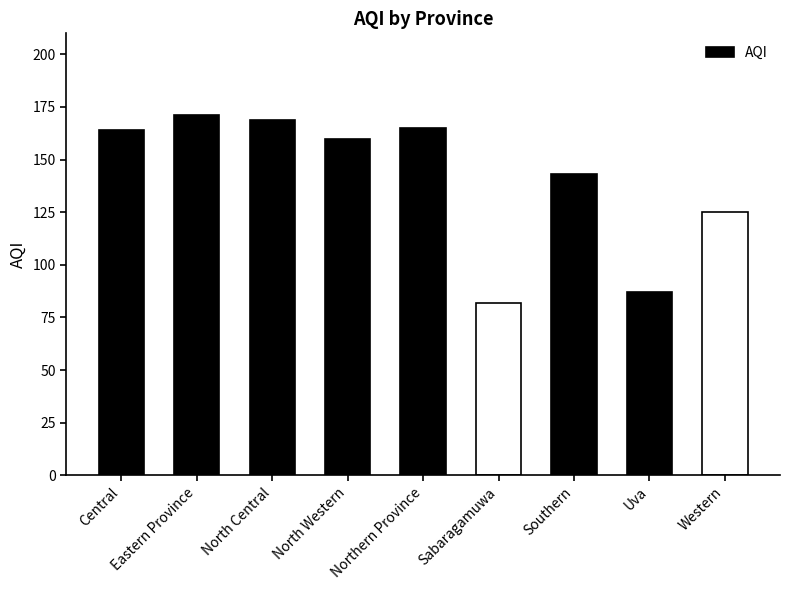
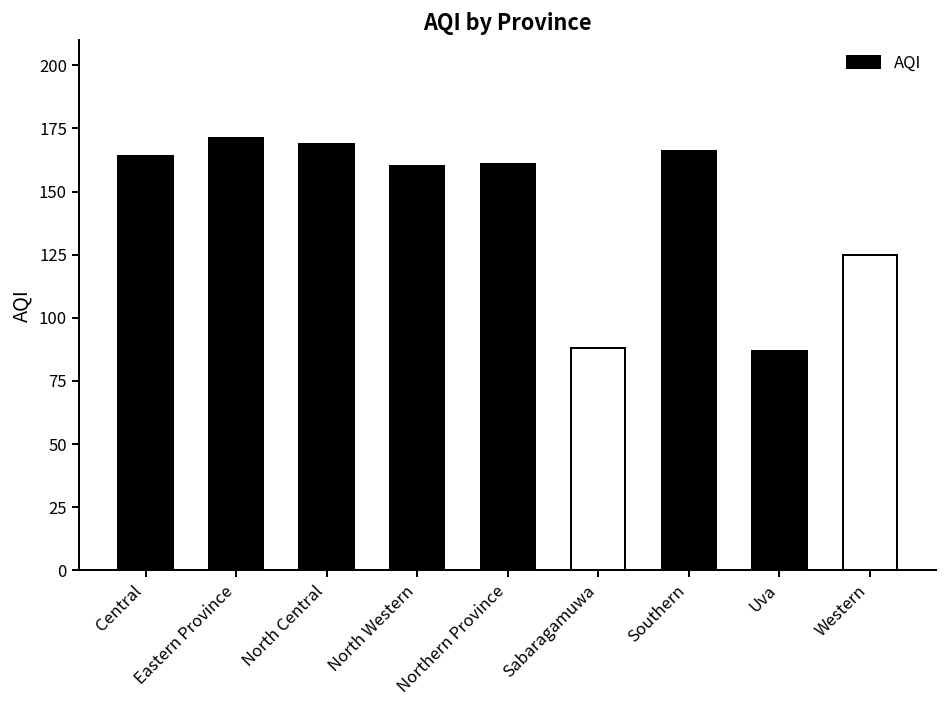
  {
    "Central": 164,
    "Eastern Province": 171,
    "North Central": 169,
    "North Western": 160,
-   "Northern Province": 165,
-   "Sabaragamuwa": 82,
-   "Southern": 143,
+   "Northern Province": 161,
+   "Sabaragamuwa": 88,
+   "Southern": 166,
    "Uva": 87,
    "Western": 125
  }
